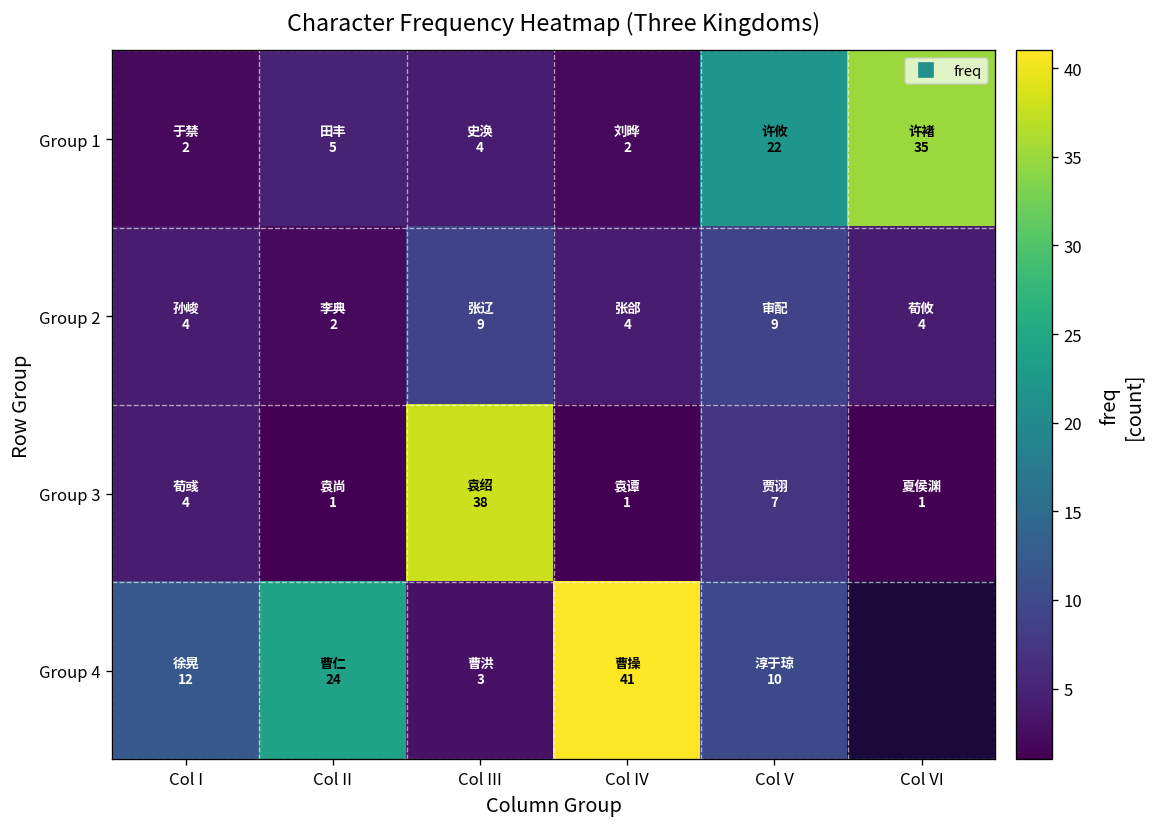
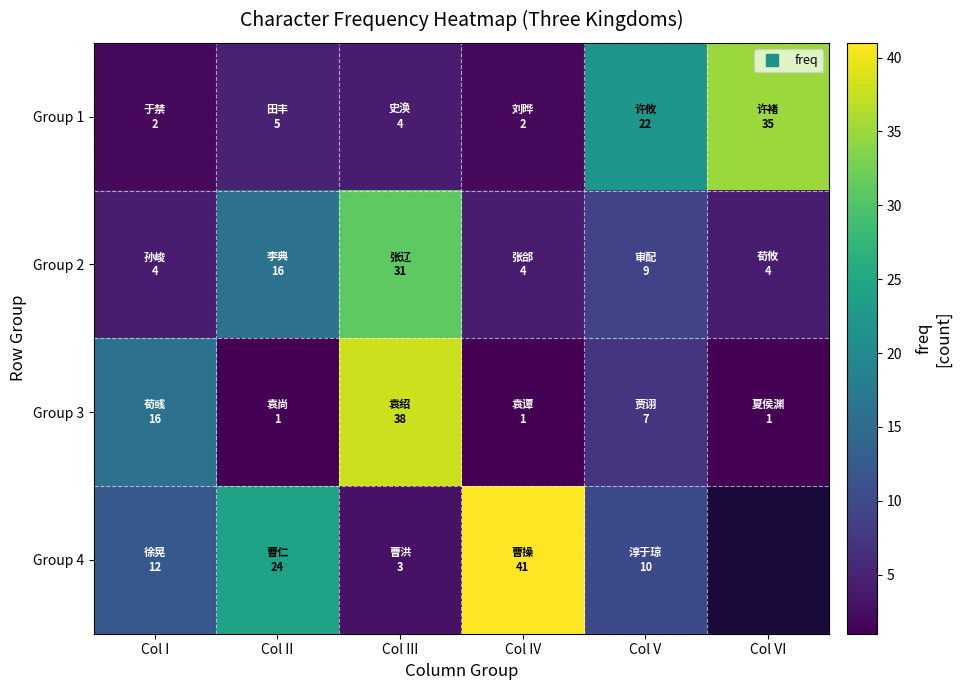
  {
    "Group 1": {
      "Col I": 2,
      "Col II": 5,
      "Col III": 4,
      "Col IV": 2,
      "Col V": 22,
      "Col VI": 35
    },
    "Group 2": {
      "Col I": 4,
-     "Col II": 2,
-     "Col III": 9,
+     "Col II": 16,
+     "Col III": 31,
      "Col IV": 4,
      "Col V": 9,
      "Col VI": 4
    },
    "Group 3": {
-     "Col I": 4,
+     "Col I": 16,
      "Col II": 1,
      "Col III": 38,
      "Col IV": 1,
      "Col V": 7,
      "Col VI": 1
    },
    "Group 4": {
      "Col I": 12,
      "Col II": 24,
      "Col III": 3,
      "Col IV": 41,
      "Col V": 10
    }
  }
